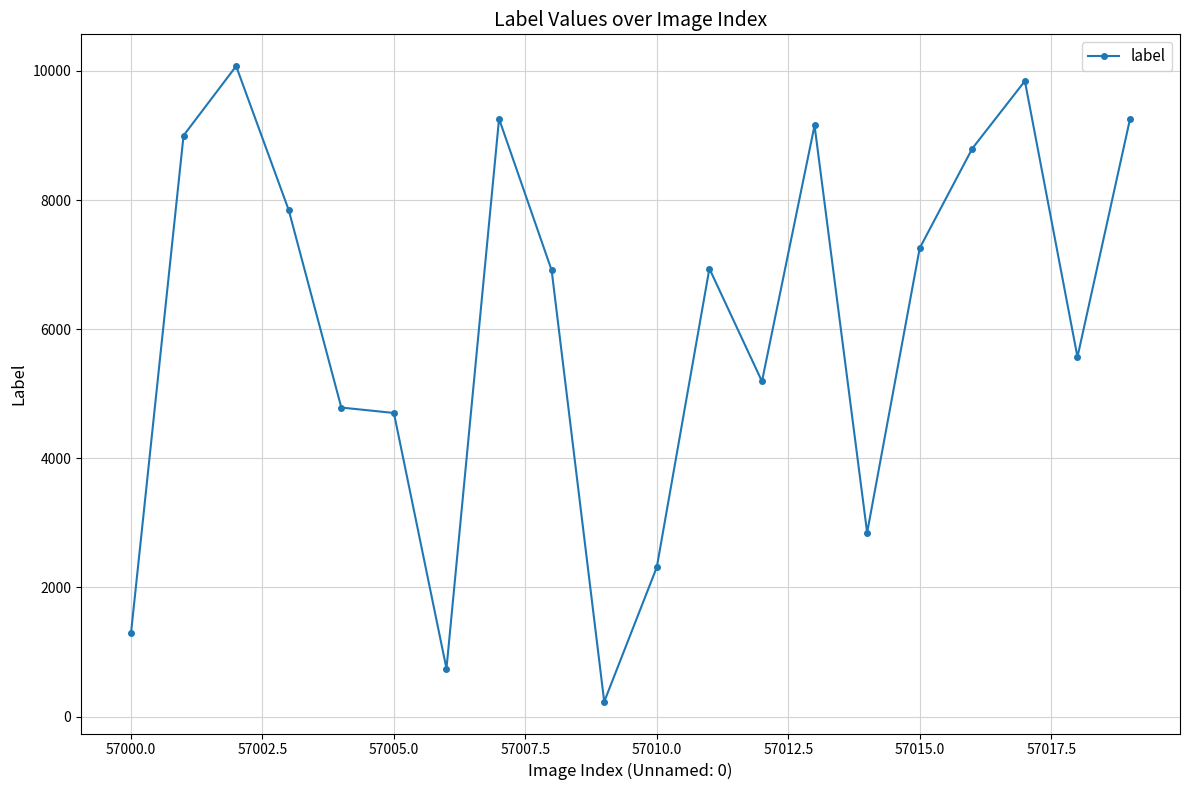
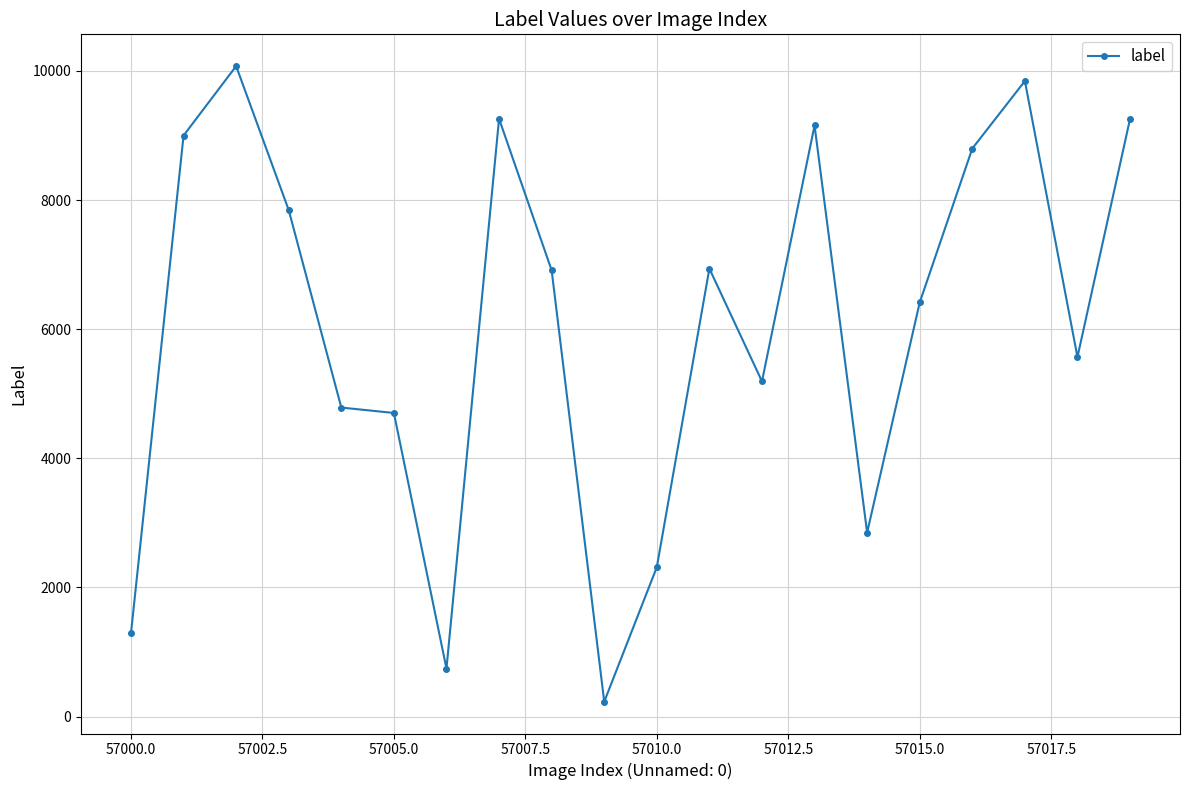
  {
    "57000.0": 1300,
    "57005.0": 4700,
    "57010.0": 2300,
-   "57015.0": 7300
+   "57015.0": 6400
  }
